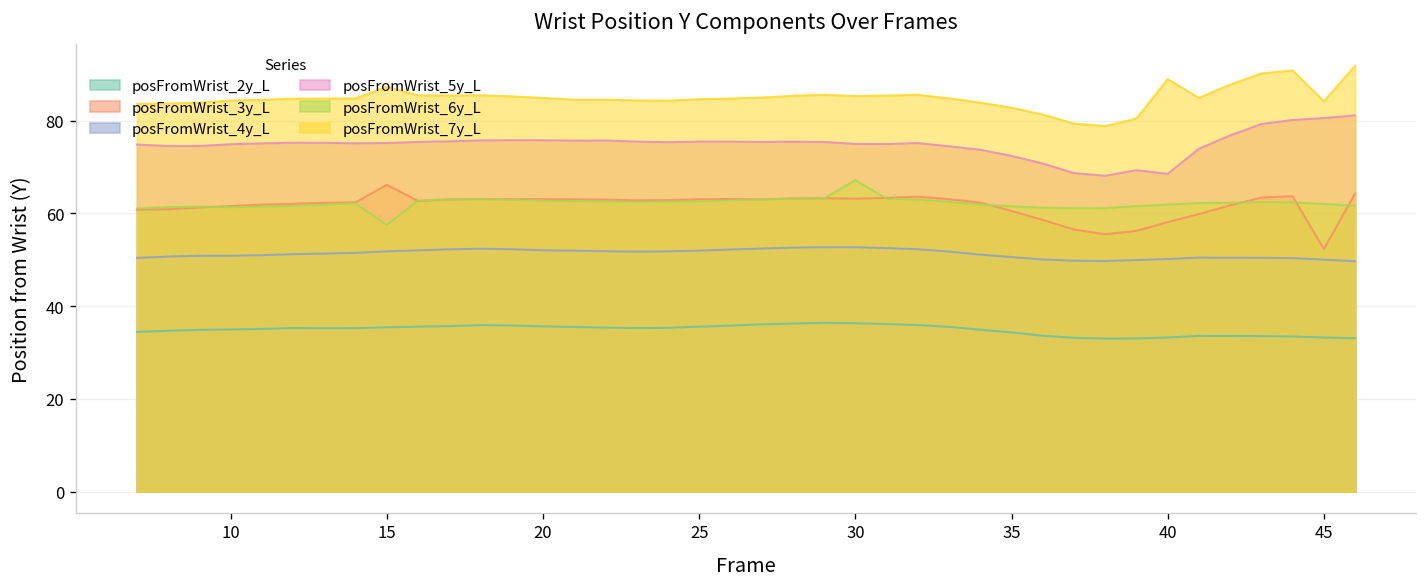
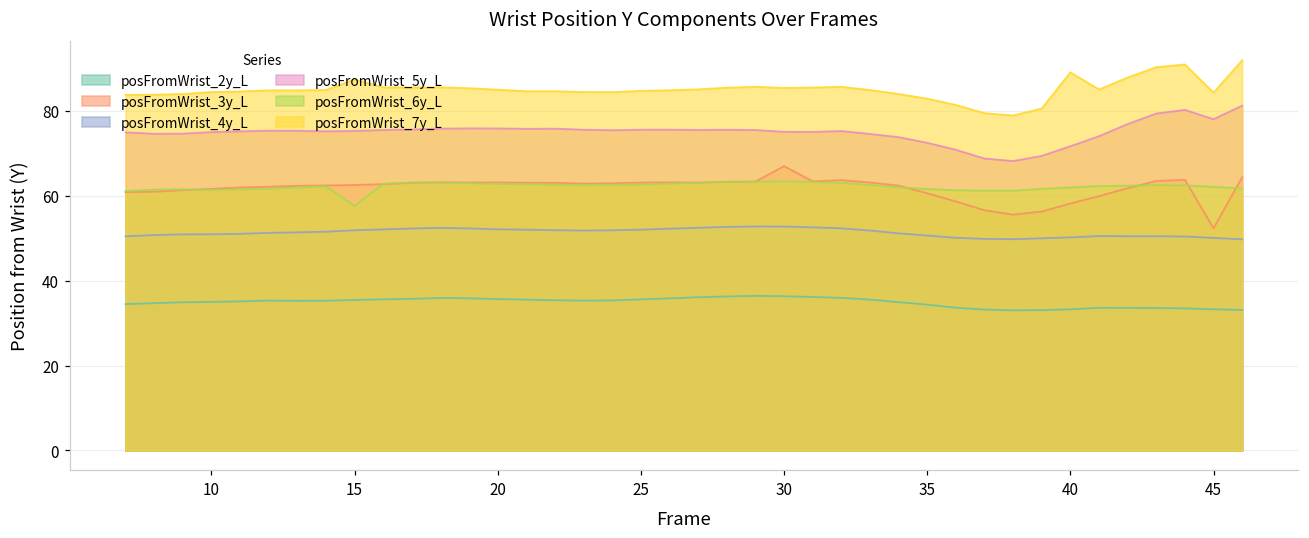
  {
    "posFromWrist_3y_L": {
-     "15": 66,
-     "30": 63,
+     "15": 62,
+     "30": 67,
      "35": 61,
      "40": 58,
      "45": 52
    },
    "posFromWrist_5y_L": {
      "10": 75,
      "15": 75,
      "20": 76,
      "25": 76,
      "30": 75,
      "35": 72,
-     "40": 69,
-     "45": 81
+     "40": 72,
+     "45": 78
    },
    "posFromWrist_6y_L": {
      "15": 58,
-     "30": 67,
+     "30": 63,
      "35": 62,
      "40": 62,
      "45": 62
    },
    "posFromWrist_7y_L": {
      "10": 84,
      "15": 87,
      "20": 85,
      "25": 85,
      "30": 85,
      "35": 83,
      "40": 89,
      "45": 84
    }
  }
